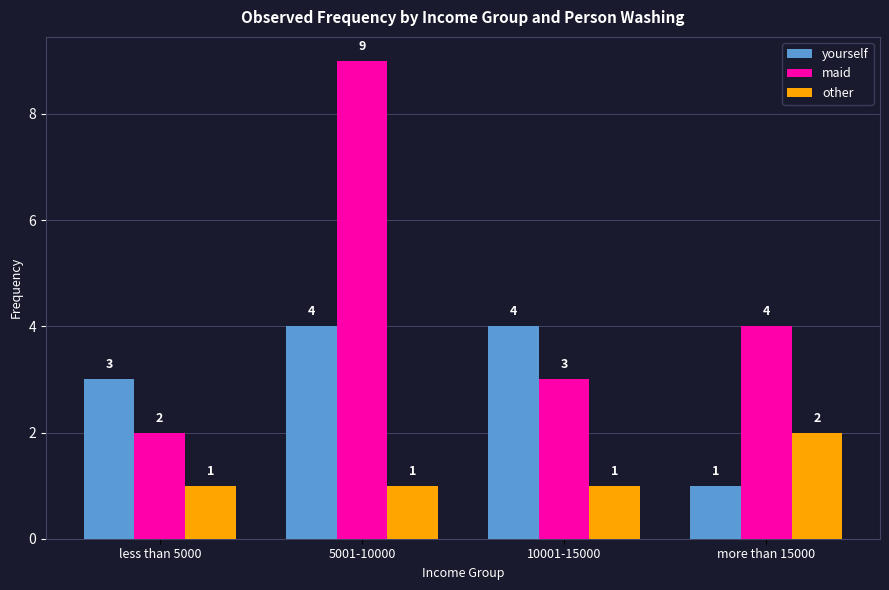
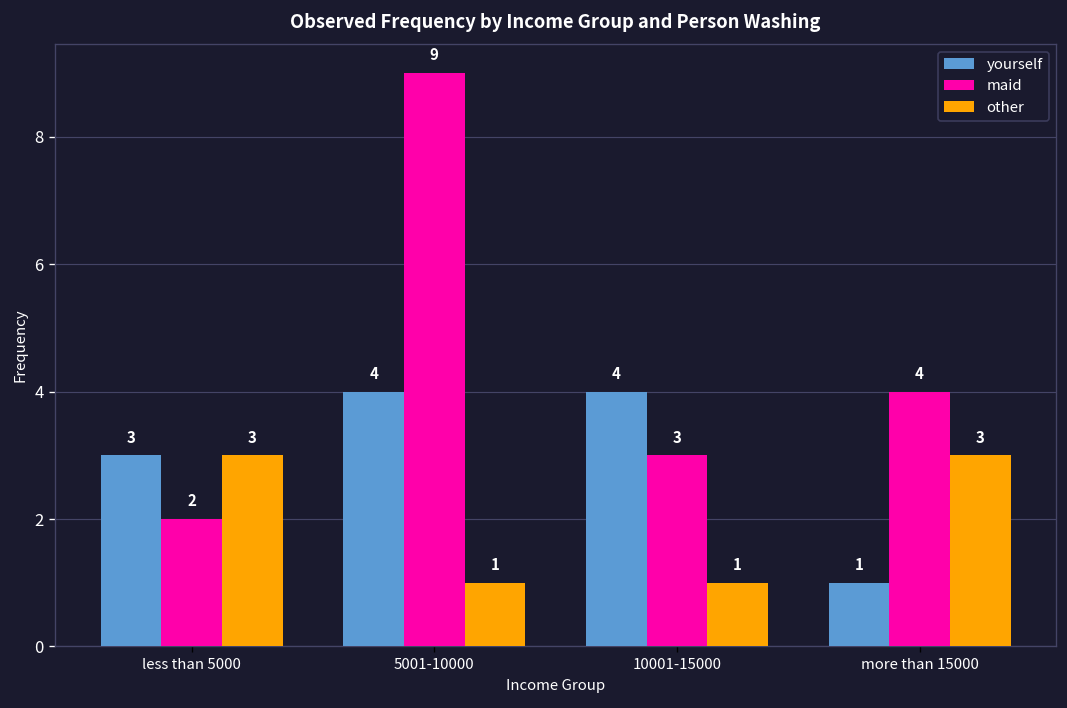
  {
    "yourself": {
      "less than 5000": 3,
      "5001-10000": 4,
      "10001-15000": 4,
      "more than 15000": 1
    },
    "maid": {
      "less than 5000": 2,
      "5001-10000": 9,
      "10001-15000": 3,
      "more than 15000": 4
    },
    "other": {
-     "less than 5000": 1,
+     "less than 5000": 3,
      "5001-10000": 1,
      "10001-15000": 1,
-     "more than 15000": 2
+     "more than 15000": 3
    }
  }
